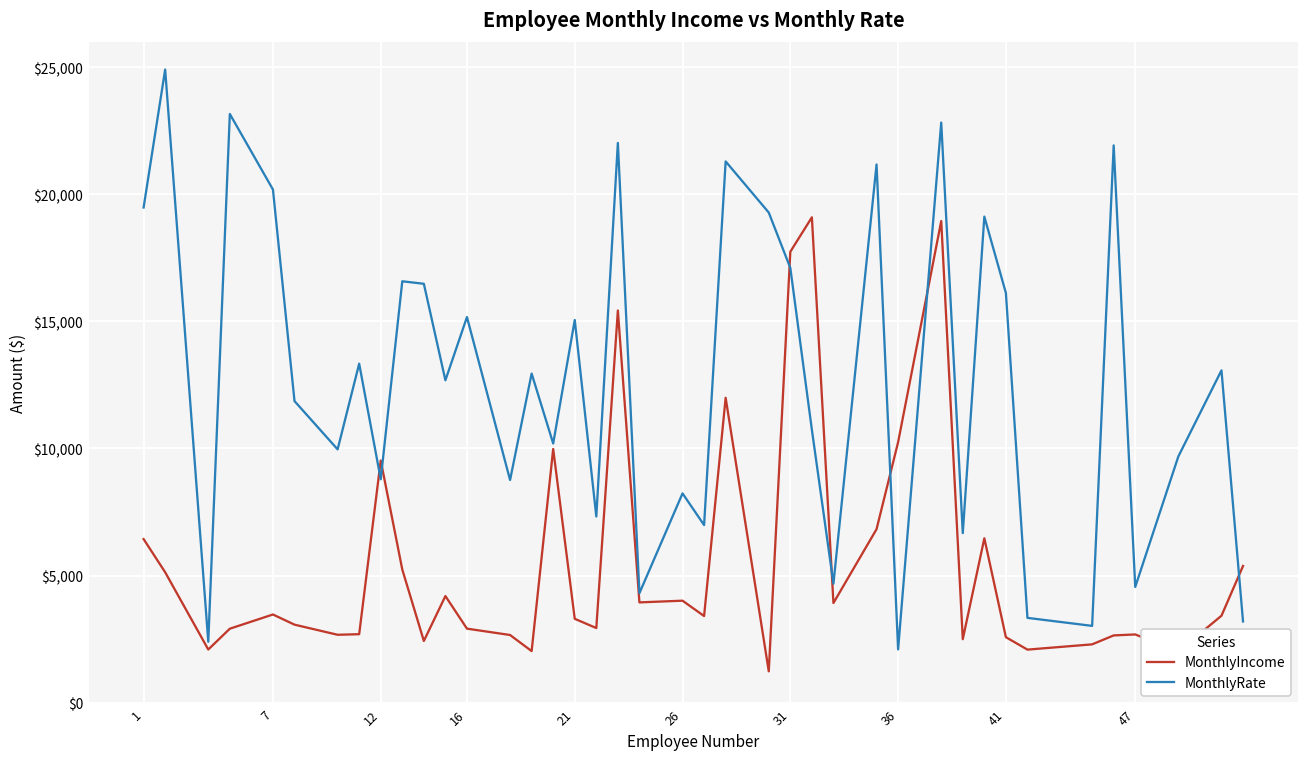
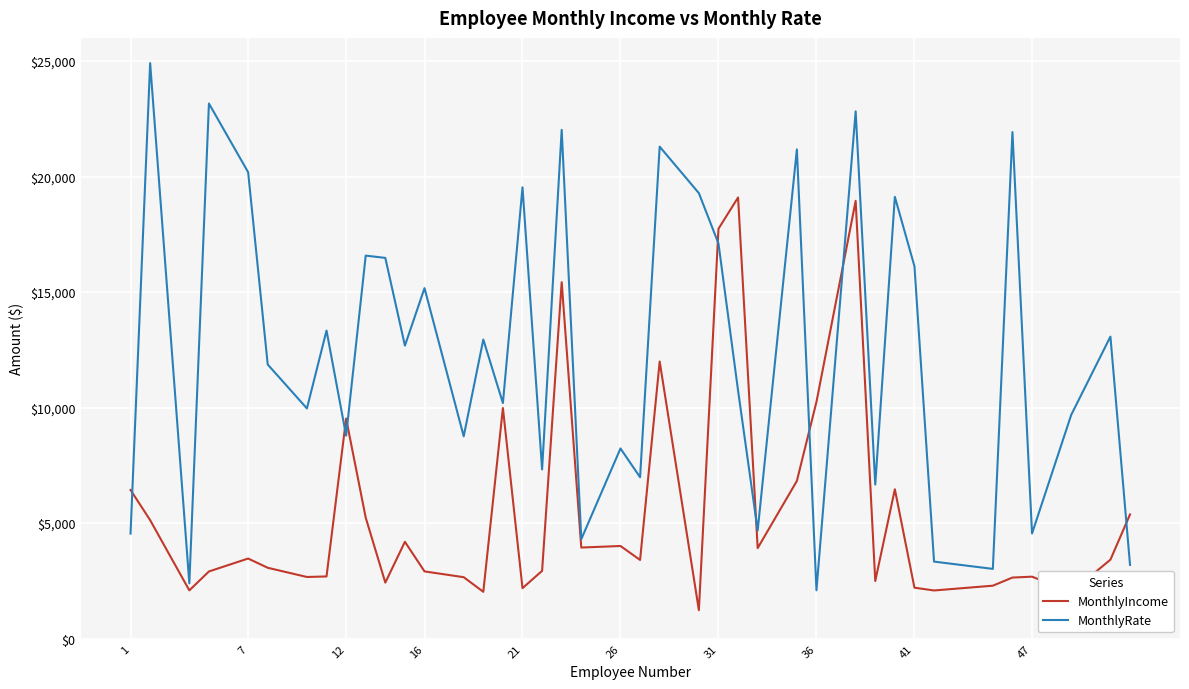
  {
    "MonthlyIncome": {
      "1": "$6,400",
      "7": "$3,500",
      "12": "$9,500",
      "16": "$2,900",
-     "21": "$3,300",
+     "21": "$2,200",
      "26": "$4,000",
      "31": "$17,700",
      "36": "$10,200",
-     "41": "$2,600",
+     "41": "$2,200",
      "47": "$2,700"
    },
    "MonthlyRate": {
-     "1": "$19,500",
+     "1": "$4,500",
      "7": "$20,200",
      "12": "$8,800",
      "16": "$15,200",
-     "21": "$15,100",
+     "21": "$19,500",
      "26": "$8,200",
      "31": "$17,100",
      "36": "$2,100",
      "41": "$16,100",
      "47": "$4,600"
    }
  }
